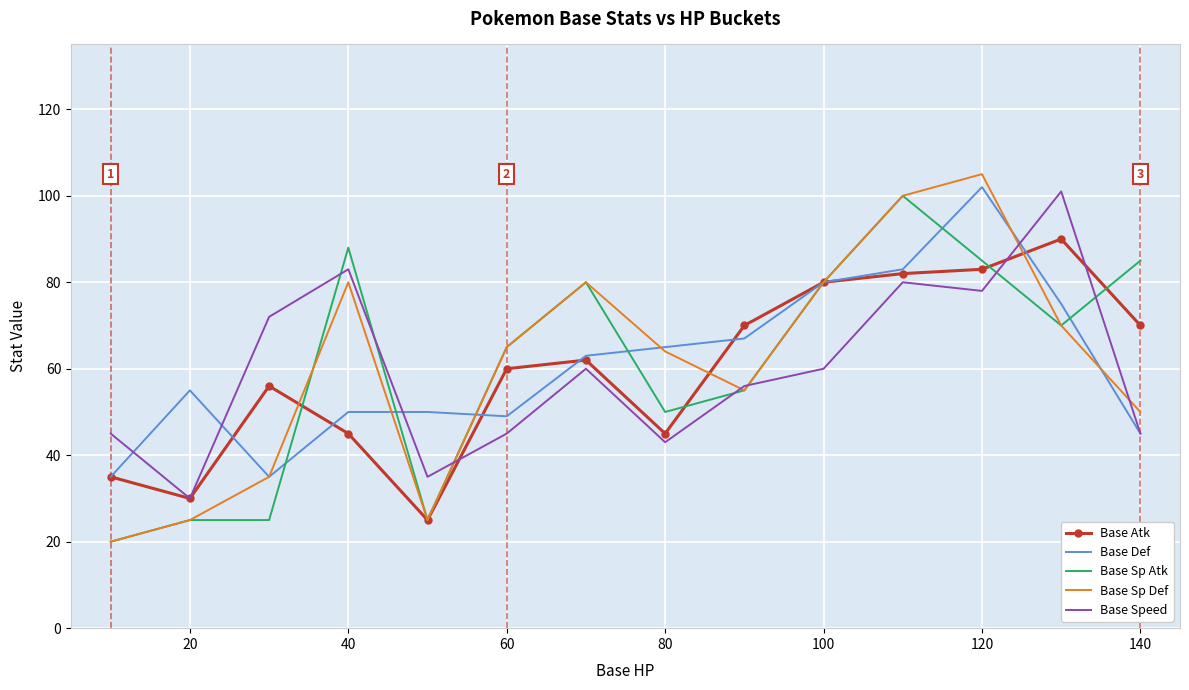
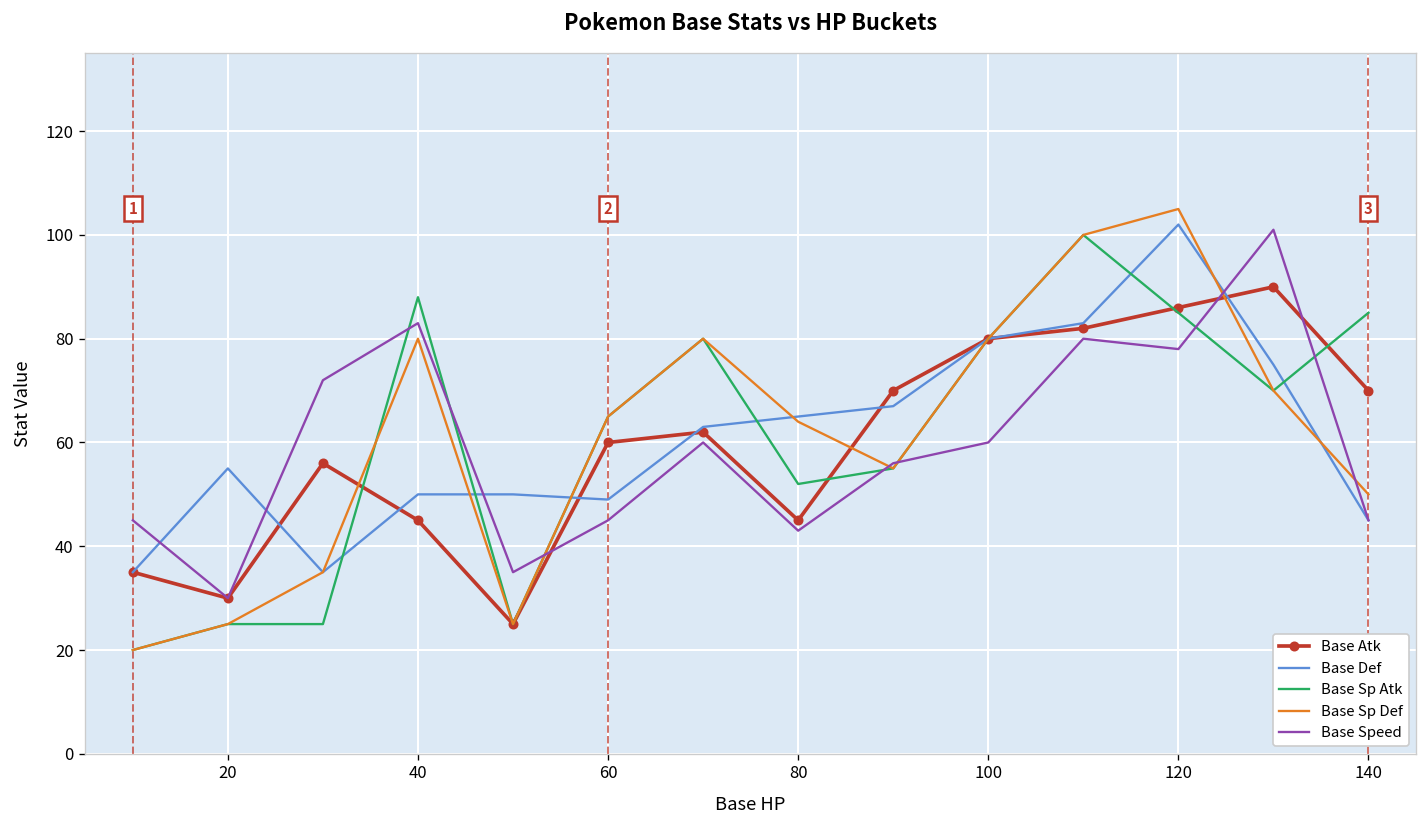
  {
    "Base Atk": {
      "40": 45,
      "60": 60,
      "80": 45,
-     "120": 83,
+     "120": 86,
      "140": 70
    },
    "Base Def": {
      "20": 55,
      "40": 50,
      "60": 49,
      "80": 65,
      "120": 102
    },
    "Base Sp Atk": {
      "40": 88,
-     "80": 50,
+     "80": 52,
      "120": 85,
      "140": 85
    },
    "Base Sp Def": {
      "40": 80,
      "80": 64,
      "120": 105,
      "140": 50
    },
    "Base Speed": {
      "40": 83,
      "60": 45,
      "80": 43,
      "100": 60,
      "120": 78
    }
  }
